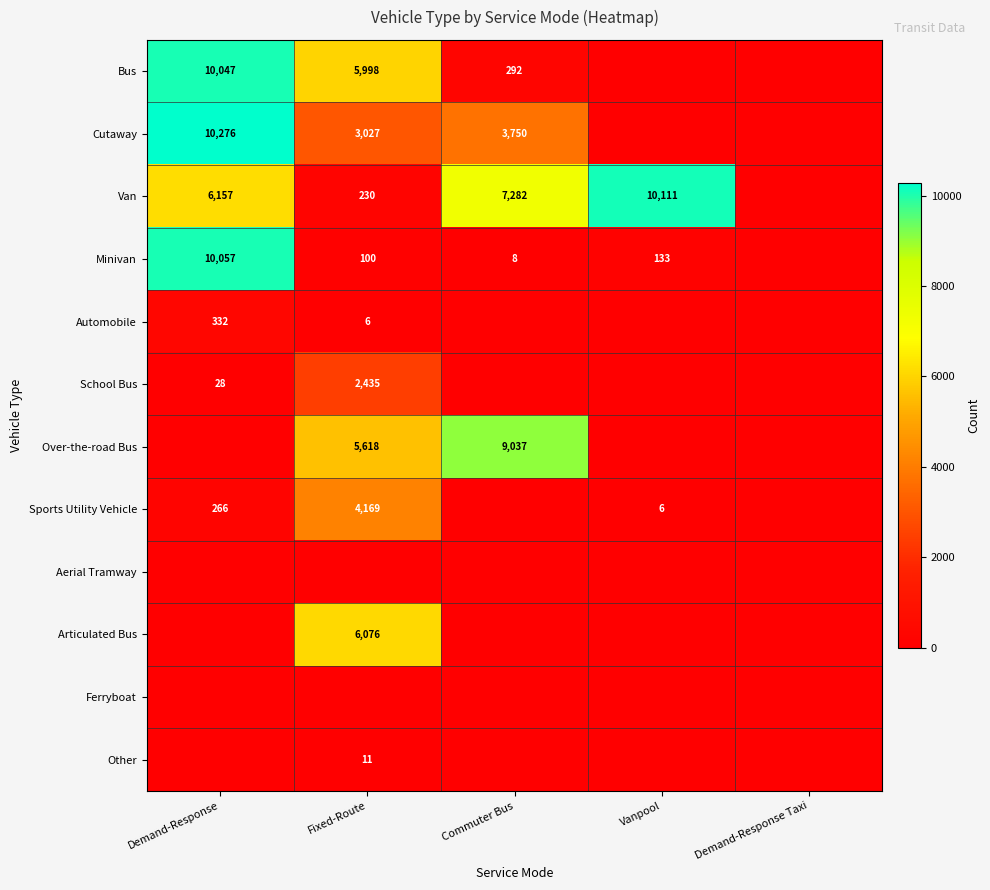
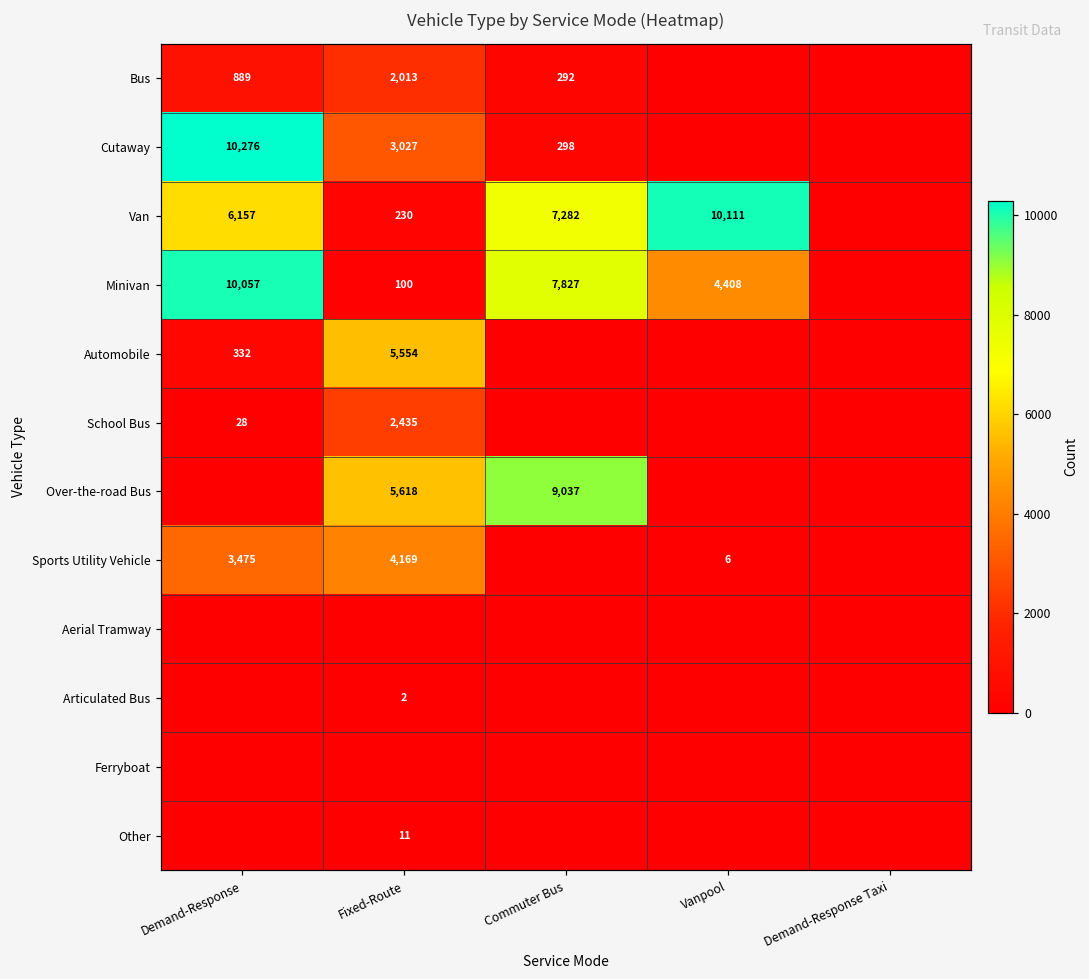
  {
    "Bus": {
-     "Demand-Response": "10,047",
-     "Fixed-Route": "5,998",
+     "Demand-Response": "889",
+     "Fixed-Route": "2,013",
      "Commuter Bus": "292"
    },
    "Cutaway": {
      "Demand-Response": "10,276",
      "Fixed-Route": "3,027",
-     "Commuter Bus": "3,750"
+     "Commuter Bus": "298"
    },
    "Van": {
      "Demand-Response": "6,157",
      "Fixed-Route": "230",
      "Commuter Bus": "7,282",
      "Vanpool": "10,111"
    },
    "Minivan": {
      "Demand-Response": "10,057",
      "Fixed-Route": "100",
-     "Commuter Bus": "8",
-     "Vanpool": "133"
+     "Commuter Bus": "7,827",
+     "Vanpool": "4,408"
    },
    "Automobile": {
      "Demand-Response": "332",
-     "Fixed-Route": "6"
+     "Fixed-Route": "5,554"
    },
    "School Bus": {
      "Demand-Response": "28",
      "Fixed-Route": "2,435"
    },
    "Over-the-road Bus": {
      "Fixed-Route": "5,618",
      "Commuter Bus": "9,037"
    },
    "Sports Utility Vehicle": {
-     "Demand-Response": "266",
+     "Demand-Response": "3,475",
      "Fixed-Route": "4,169",
      "Vanpool": "6"
    },
    "Articulated Bus": {
-     "Fixed-Route": "6,076"
+     "Fixed-Route": "2"
    },
    "Other": {
      "Fixed-Route": "11"
    }
  }
